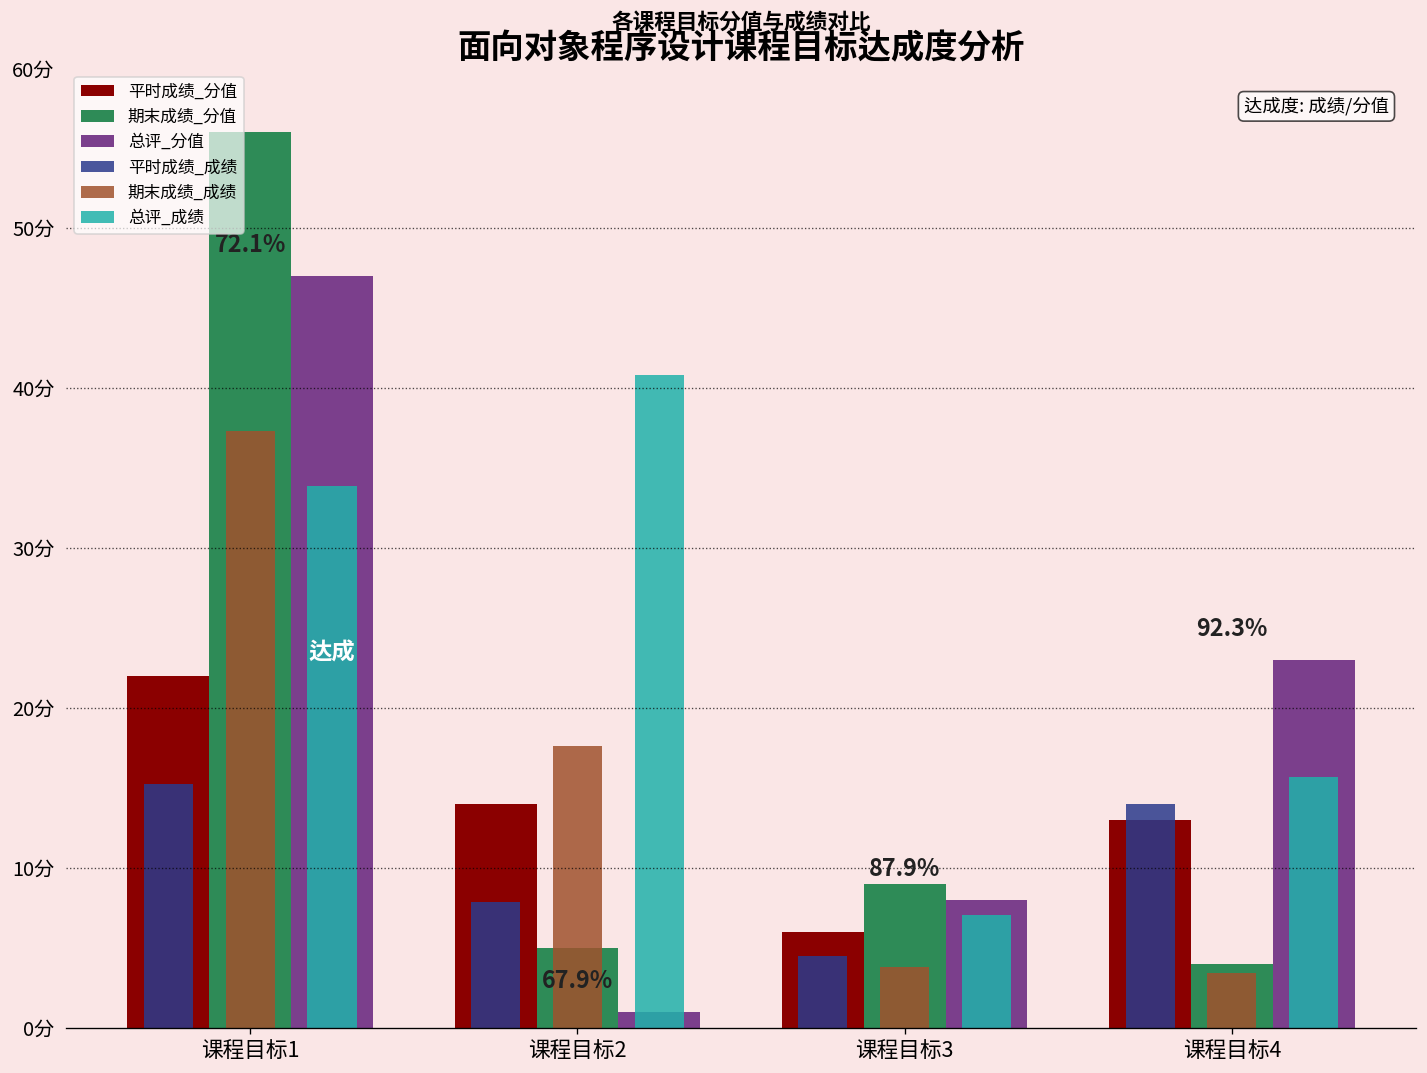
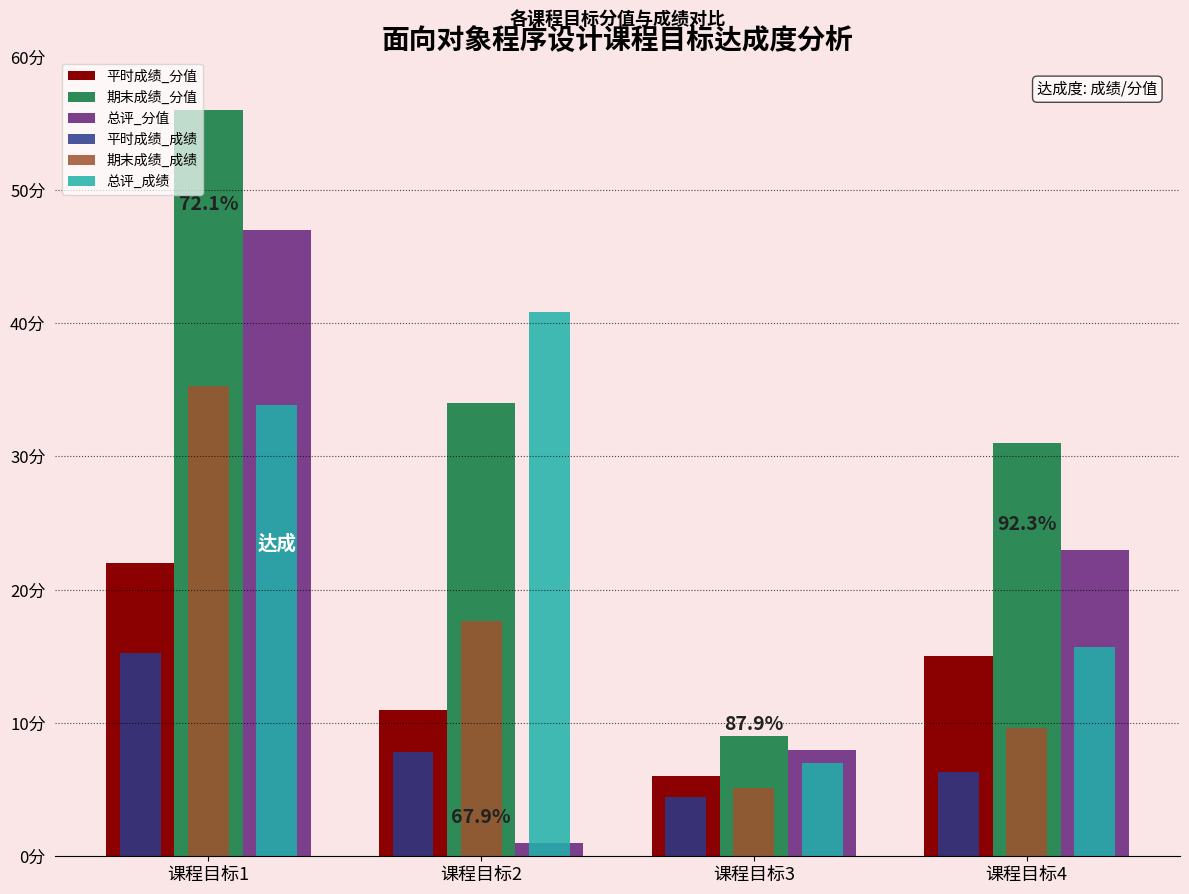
  {
    "平时成绩_分值": {
      "课程目标1": "22分",
-     "课程目标2": "14分",
+     "课程目标2": "11分",
      "课程目标3": "6分",
-     "课程目标4": "13分"
+     "课程目标4": "15分"
    },
    "期末成绩_分值": {
-     "课程目标2": "5分",
-     "课程目标4": "4分"
+     "课程目标2": "34分",
+     "课程目标4": "31分"
    },
    "总评_分值": {
      "课程目标1": "47.0分",
      "课程目标3": "8.0分",
      "课程目标4": "23.0分"
    },
    "平时成绩_成绩": {
-     "课程目标4": "14.0分"
+     "课程目标4": "6.3分"
    },
    "期末成绩_成绩": {
-     "课程目标1": "37.3分",
-     "课程目标3": "3.8分",
-     "课程目标4": "3.4分"
+     "课程目标1": "35.3分",
+     "课程目标3": "5.1分",
+     "课程目标4": "9.6分"
    },
    "总评_成绩": {
      "课程目标2": "40.8分"
    }
  }
